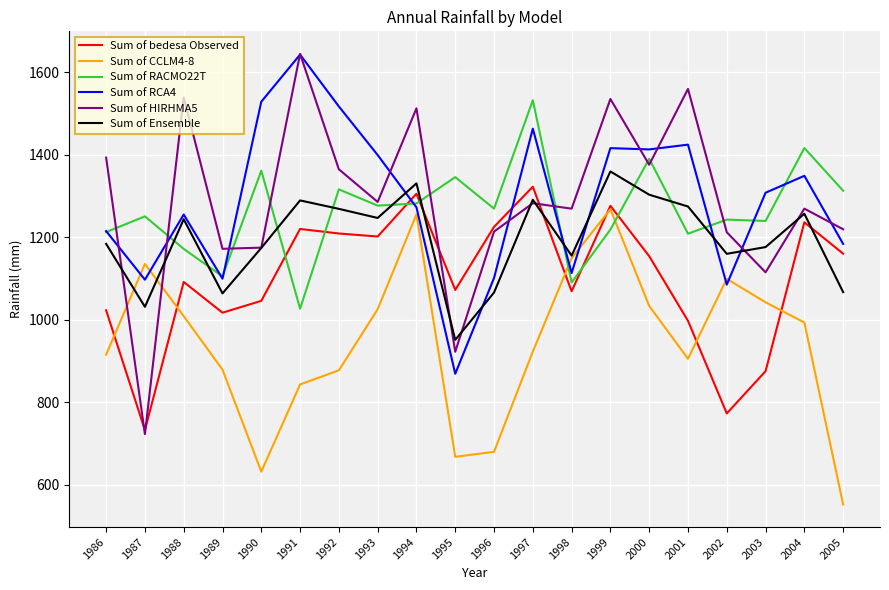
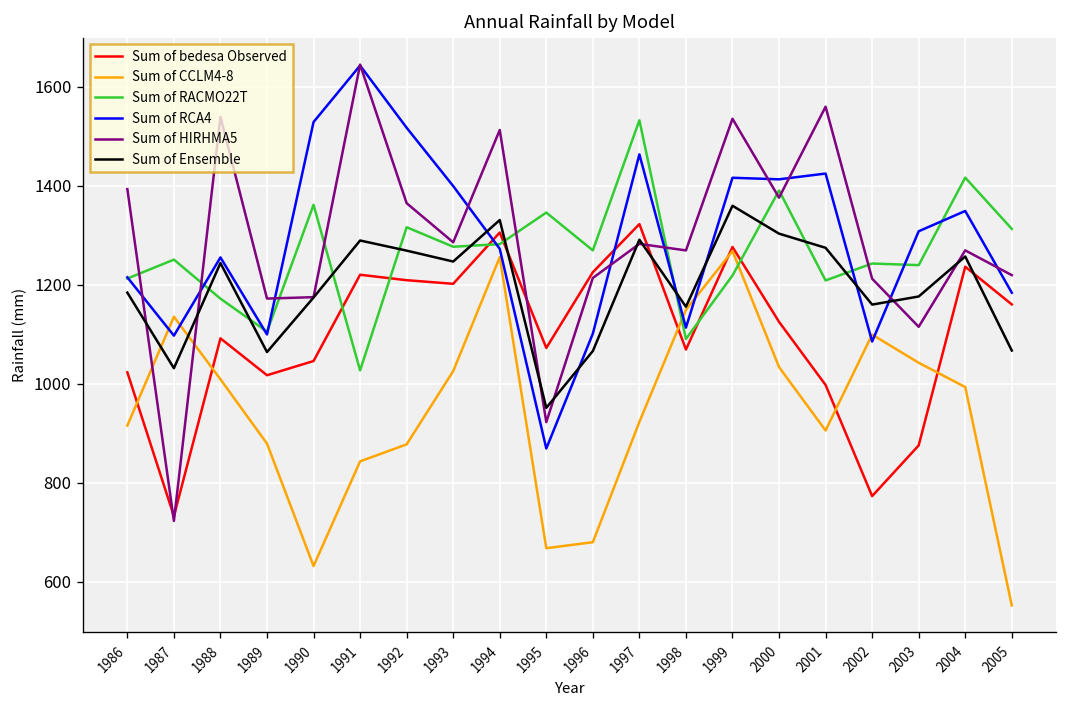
  {
    "Sum of bedesa Observed": {
      "1986": 1020,
      "1987": 730,
      "1988": 1090,
      "1989": 1020,
      "1990": 1050,
      "1991": 1220,
      "1992": 1210,
      "1993": 1200,
      "1994": 1310,
      "1995": 1070,
      "1996": 1230,
      "1997": 1320,
      "1998": 1070,
      "1999": 1280,
-     "2000": 1150,
+     "2000": 1130,
      "2001": 1000,
      "2002": 770,
      "2003": 880,
      "2004": 1240,
      "2005": 1160
    },
    "Sum of CCLM4-8": {
      "1986": 920,
      "1987": 1140,
      "1988": 1010,
      "1989": 880,
      "1990": 630,
      "1991": 840,
      "1992": 880,
      "1993": 1030,
      "1994": 1260,
      "1995": 670,
      "1996": 680,
      "1997": 920,
      "1998": 1150,
      "1999": 1270,
      "2000": 1030,
      "2001": 910,
      "2002": 1100,
      "2003": 1040,
      "2004": 990,
      "2005": 550
    },
    "Sum of RACMO22T": {
      "1987": 1250,
      "1988": 1170,
      "1990": 1360,
      "1991": 1030,
      "1992": 1320,
      "1993": 1280,
      "1994": 1280,
      "1995": 1350,
      "1996": 1270,
      "1997": 1530,
      "1998": 1090,
      "1999": 1220,
      "2000": 1390,
      "2001": 1210,
      "2002": 1240,
      "2003": 1240,
      "2004": 1420,
      "2005": 1310
    },
    "Sum of RCA4": {
      "1987": 1100,
      "1988": 1260,
      "1990": 1530,
      "1992": 1520,
      "1993": 1400,
      "1994": 1270,
      "1995": 870,
      "1996": 1100,
      "1997": 1460,
      "1998": 1110,
      "1999": 1420,
      "2000": 1410,
      "2001": 1420,
      "2002": 1090,
      "2003": 1310,
      "2004": 1350,
      "2005": 1180
    },
    "Sum of HIRHMA5": {
      "1986": 1390,
      "1987": 720,
      "1989": 1170,
      "1992": 1360,
      "1993": 1290,
      "1994": 1510,
      "1995": 920,
      "1996": 1210,
      "1997": 1280,
      "1998": 1270,
      "1999": 1540,
      "2000": 1380,
      "2001": 1560,
      "2002": 1210,
      "2003": 1120,
      "2004": 1270,
      "2005": 1220
    },
    "Sum of Ensemble": {
      "1986": 1180,
      "1987": 1030,
      "1988": 1240,
      "1989": 1060,
      "1991": 1290,
      "1992": 1270,
      "1993": 1250,
      "1994": 1330,
      "1995": 950,
      "1996": 1070,
      "1997": 1290,
      "1998": 1160,
      "1999": 1360,
      "2000": 1300,
      "2001": 1270,
      "2002": 1160,
      "2003": 1180,
      "2004": 1260,
      "2005": 1070
    }
  }
